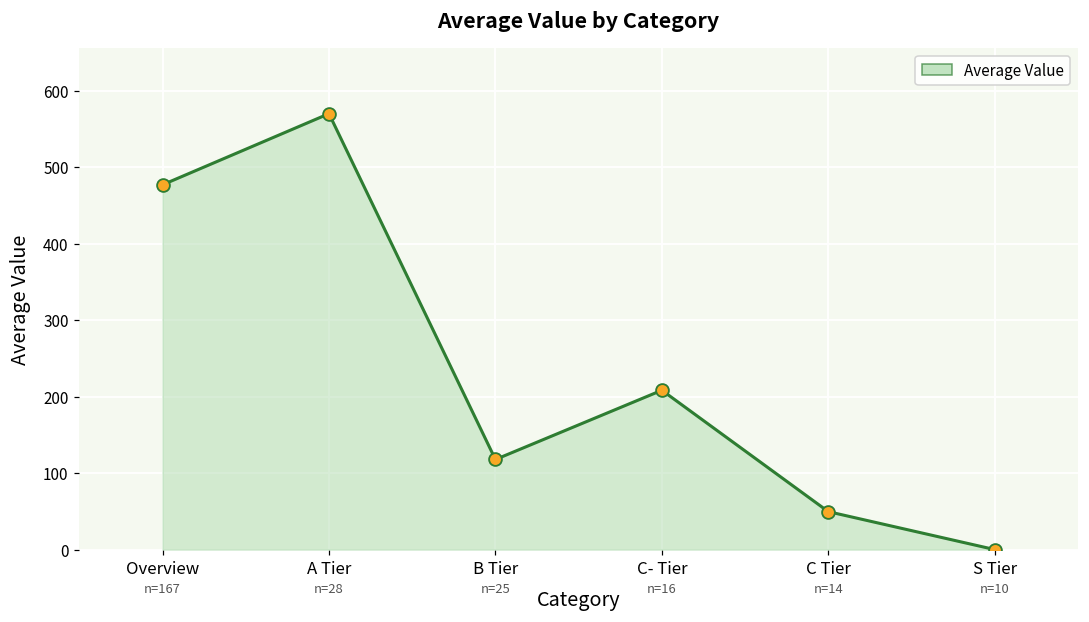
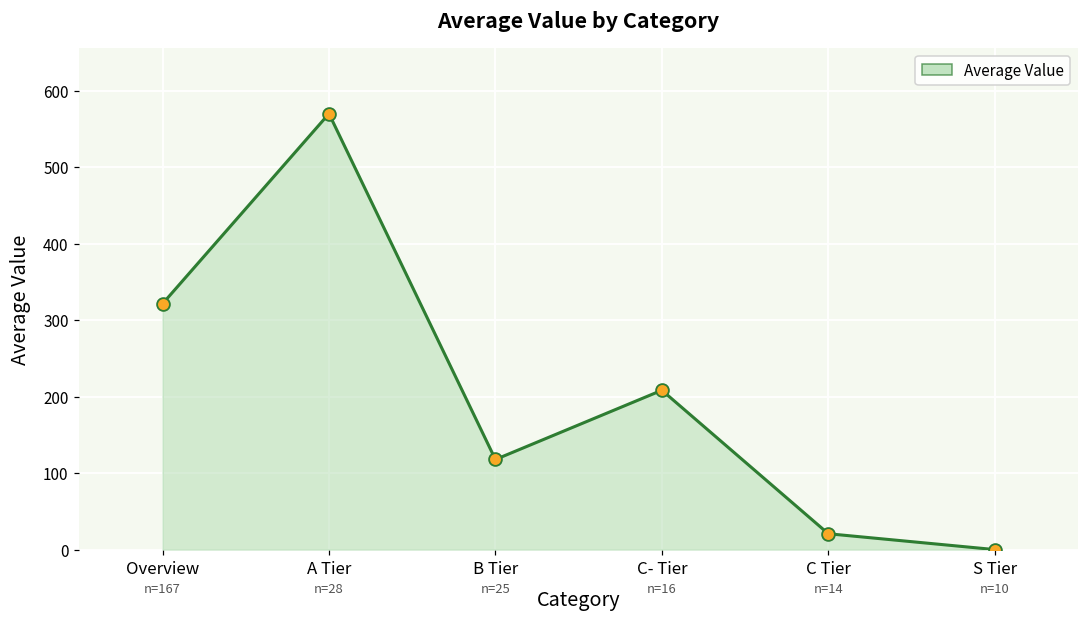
  {
-   "Overview": 480,
+   "Overview": 320,
    "A Tier": 570,
    "B Tier": 120,
    "C- Tier": 210,
-   "C Tier": 50,
+   "C Tier": 20,
    "S Tier": 0
  }
